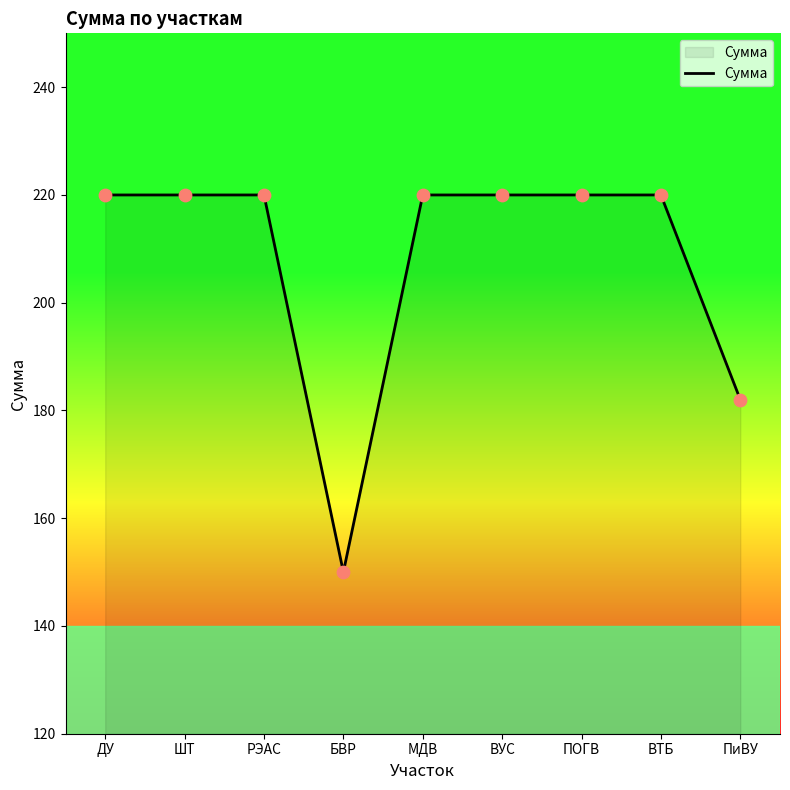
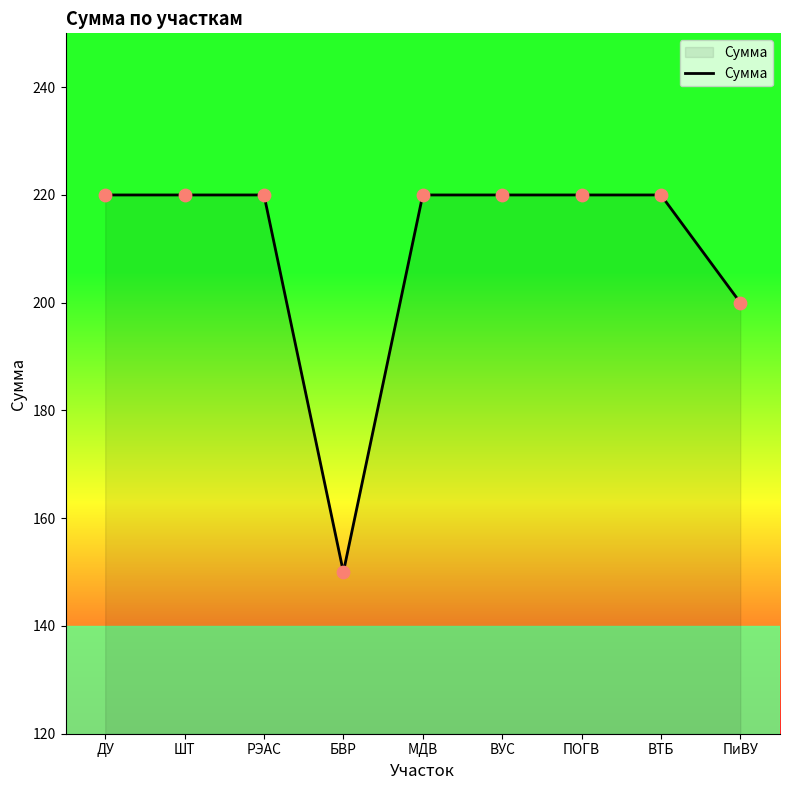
  {
    "ДУ": 220,
    "ШТ": 220,
    "РЭАС": 220,
    "БВР": 150,
    "МДВ": 220,
    "ВУС": 220,
    "ПОГВ": 220,
    "ВТБ": 220,
-   "ПиВУ": 182
+   "ПиВУ": 200
  }
